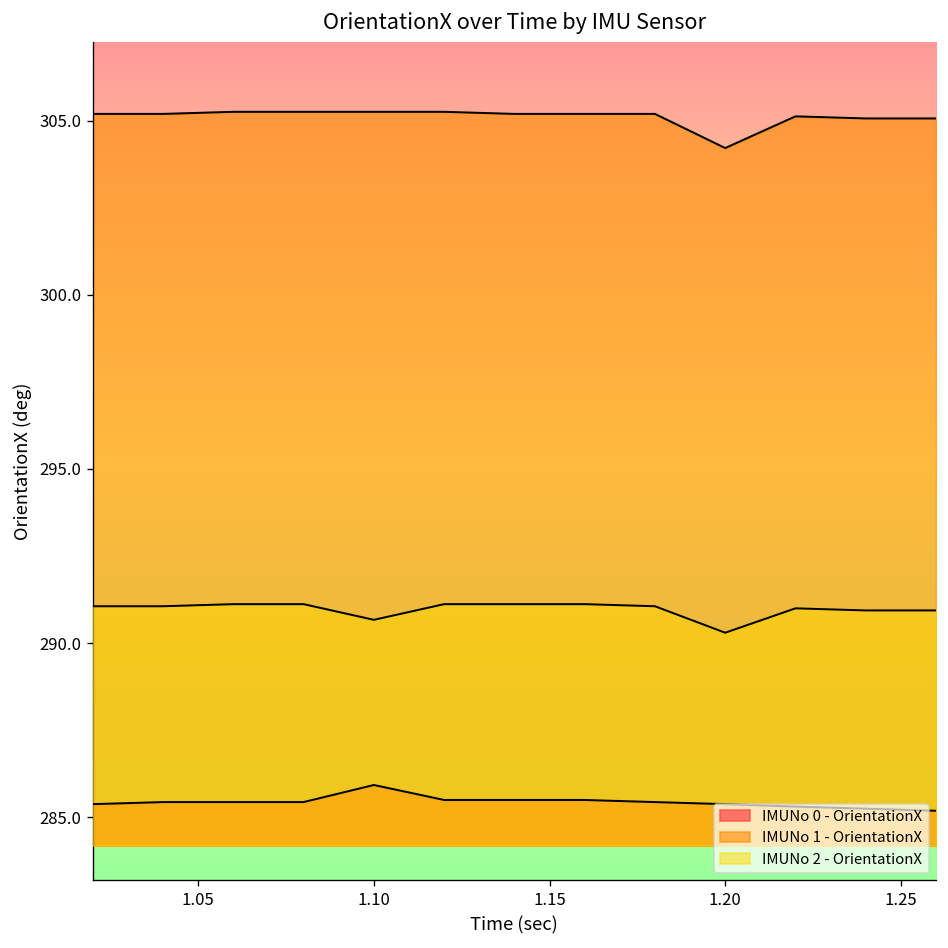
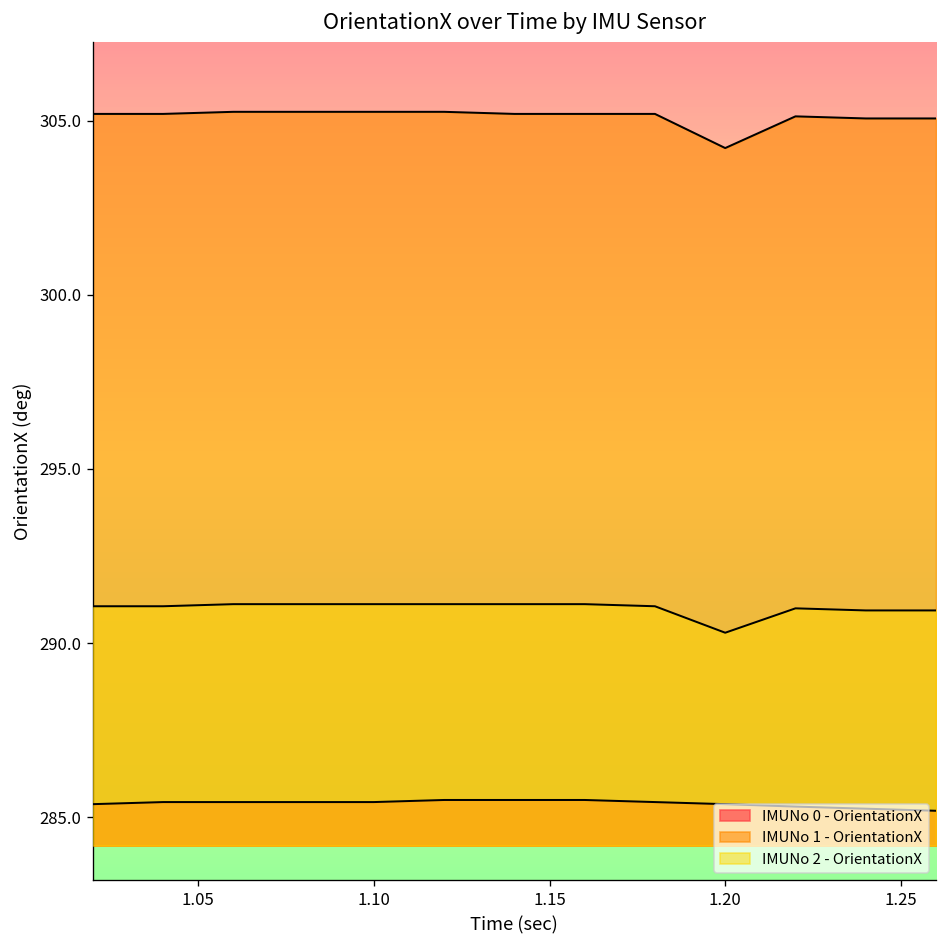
  {
    "IMUNo 0 - OrientationX": {
-     "1.10": 285.9
+     "1.10": 285.4
    },
    "IMUNo 1 - OrientationX": {
      "1.10": 305.3,
      "1.20": 304.2
    },
    "IMUNo 2 - OrientationX": {
-     "1.10": 290.7,
+     "1.10": 291.1,
      "1.20": 290.3
    }
  }
